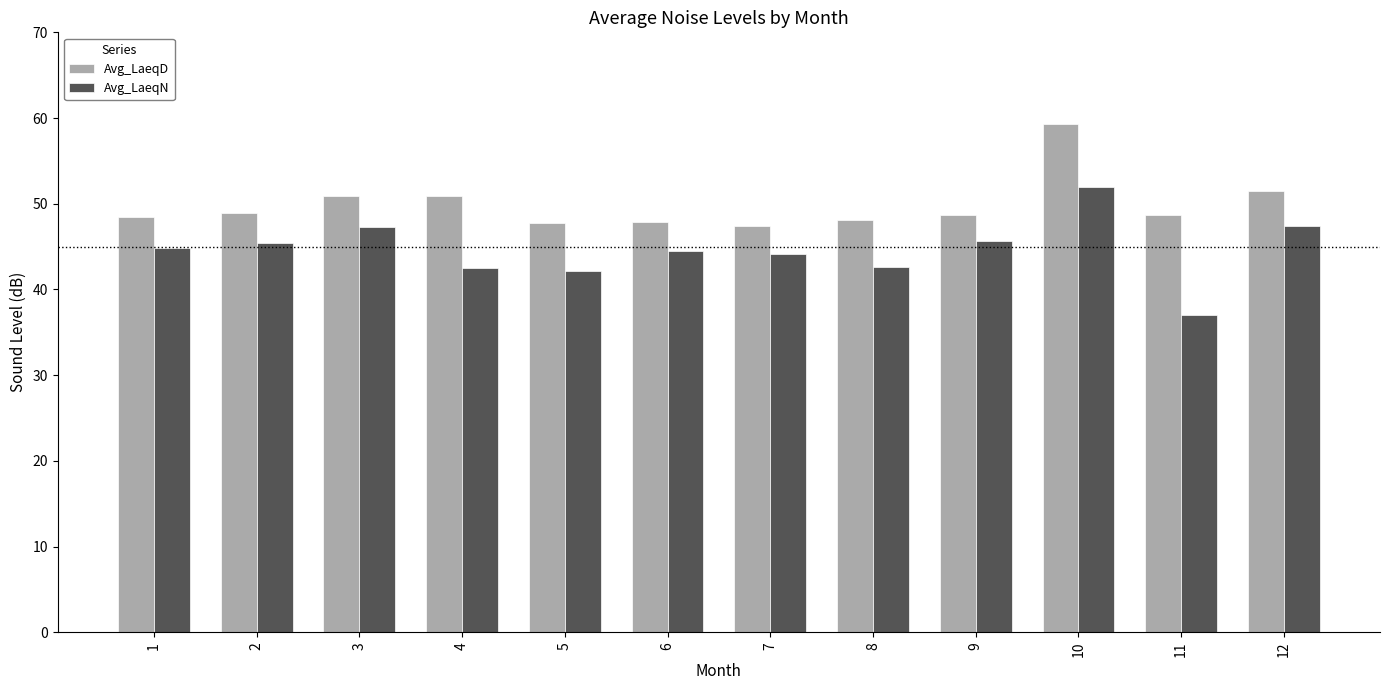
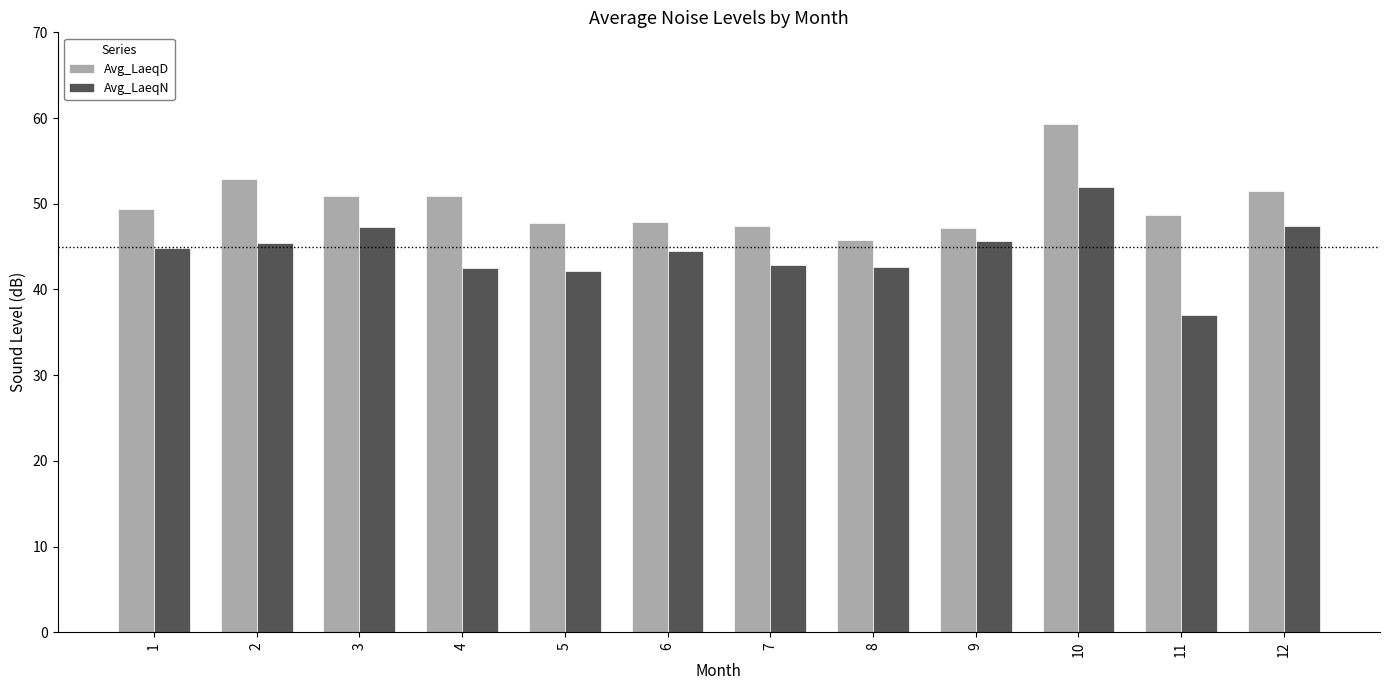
  {
    "Avg_LaeqD": {
-     "1": 48,
-     "2": 49,
+     "1": 49,
+     "2": 53,
      "3": 51,
      "4": 51,
      "5": 48,
      "6": 48,
      "7": 47,
-     "8": 48,
-     "9": 49,
+     "8": 46,
+     "9": 47,
      "10": 59,
      "11": 49,
      "12": 52
    },
    "Avg_LaeqN": {
      "1": 45,
      "2": 45,
      "3": 47,
      "4": 43,
      "5": 42,
      "6": 44,
-     "7": 44,
+     "7": 43,
      "8": 43,
      "9": 46,
      "10": 52,
      "11": 37,
      "12": 47
    }
  }
